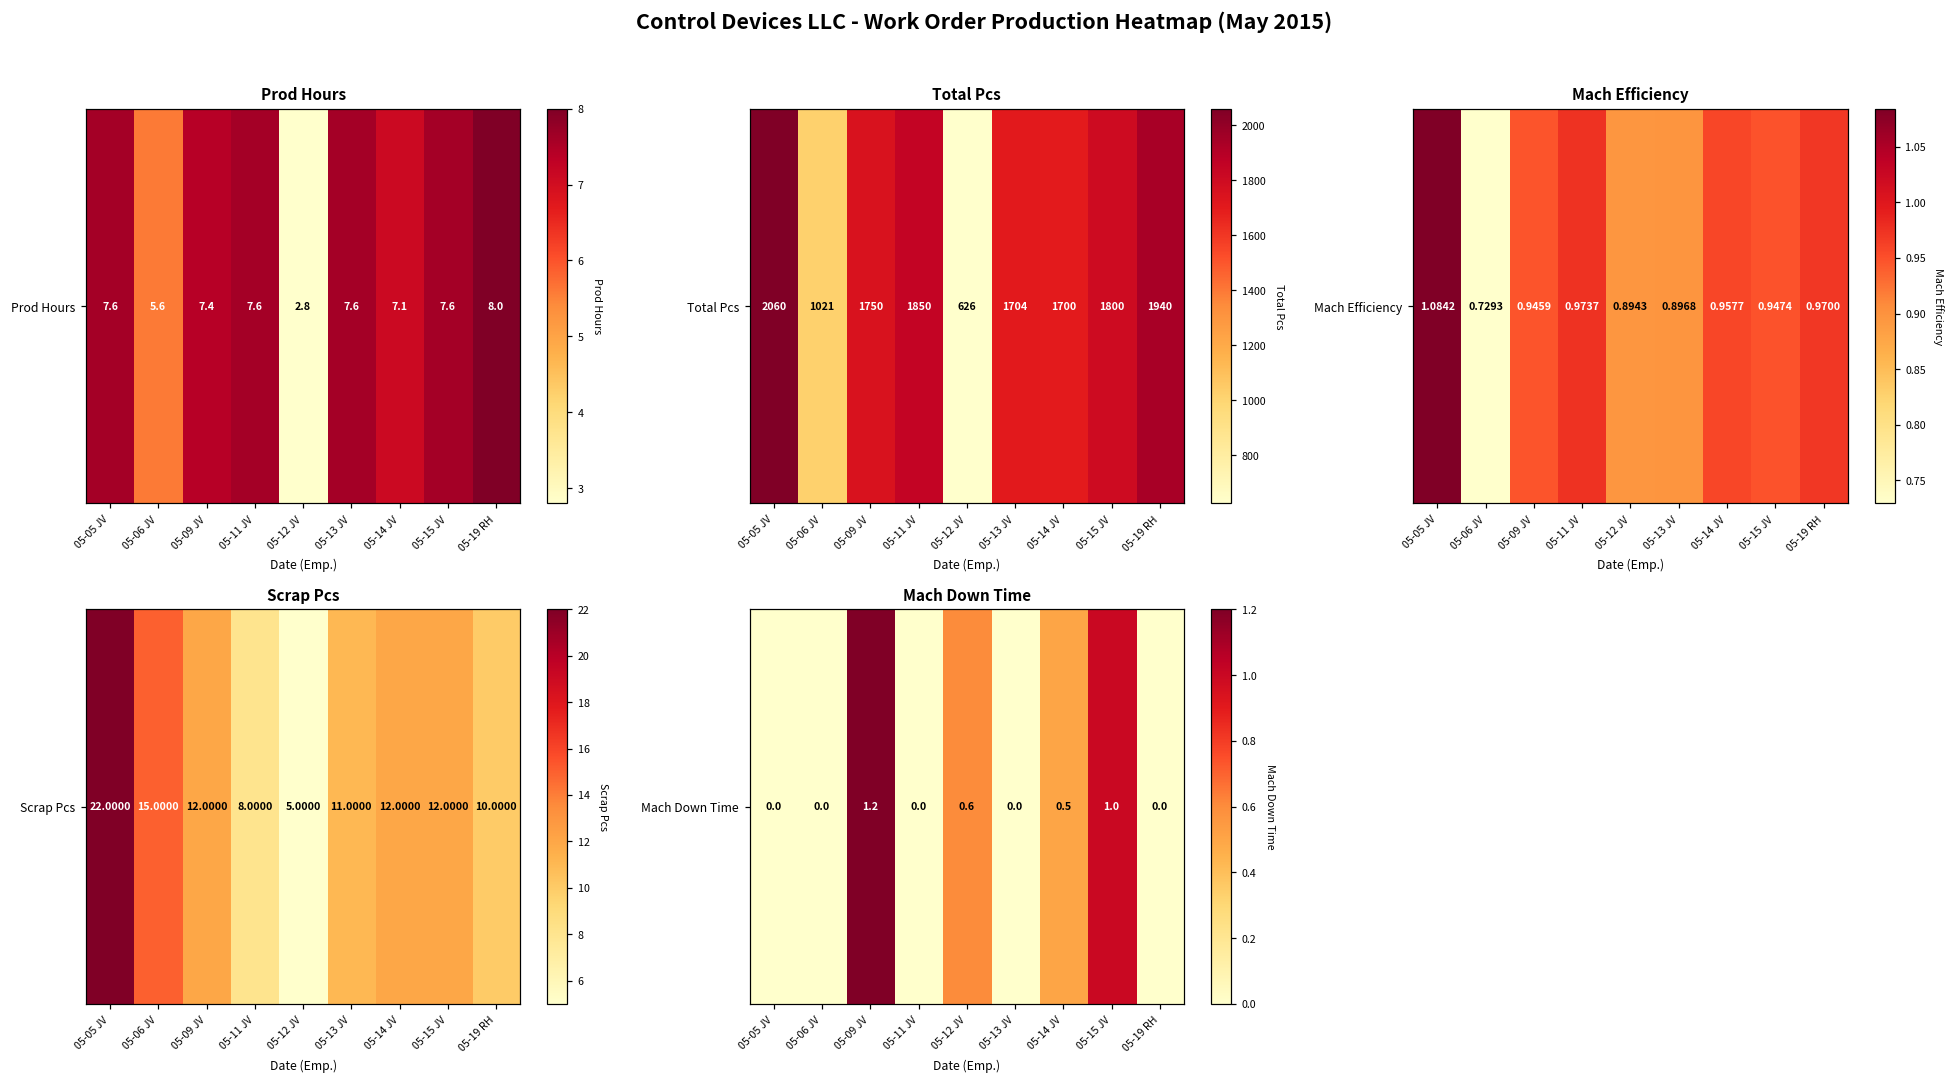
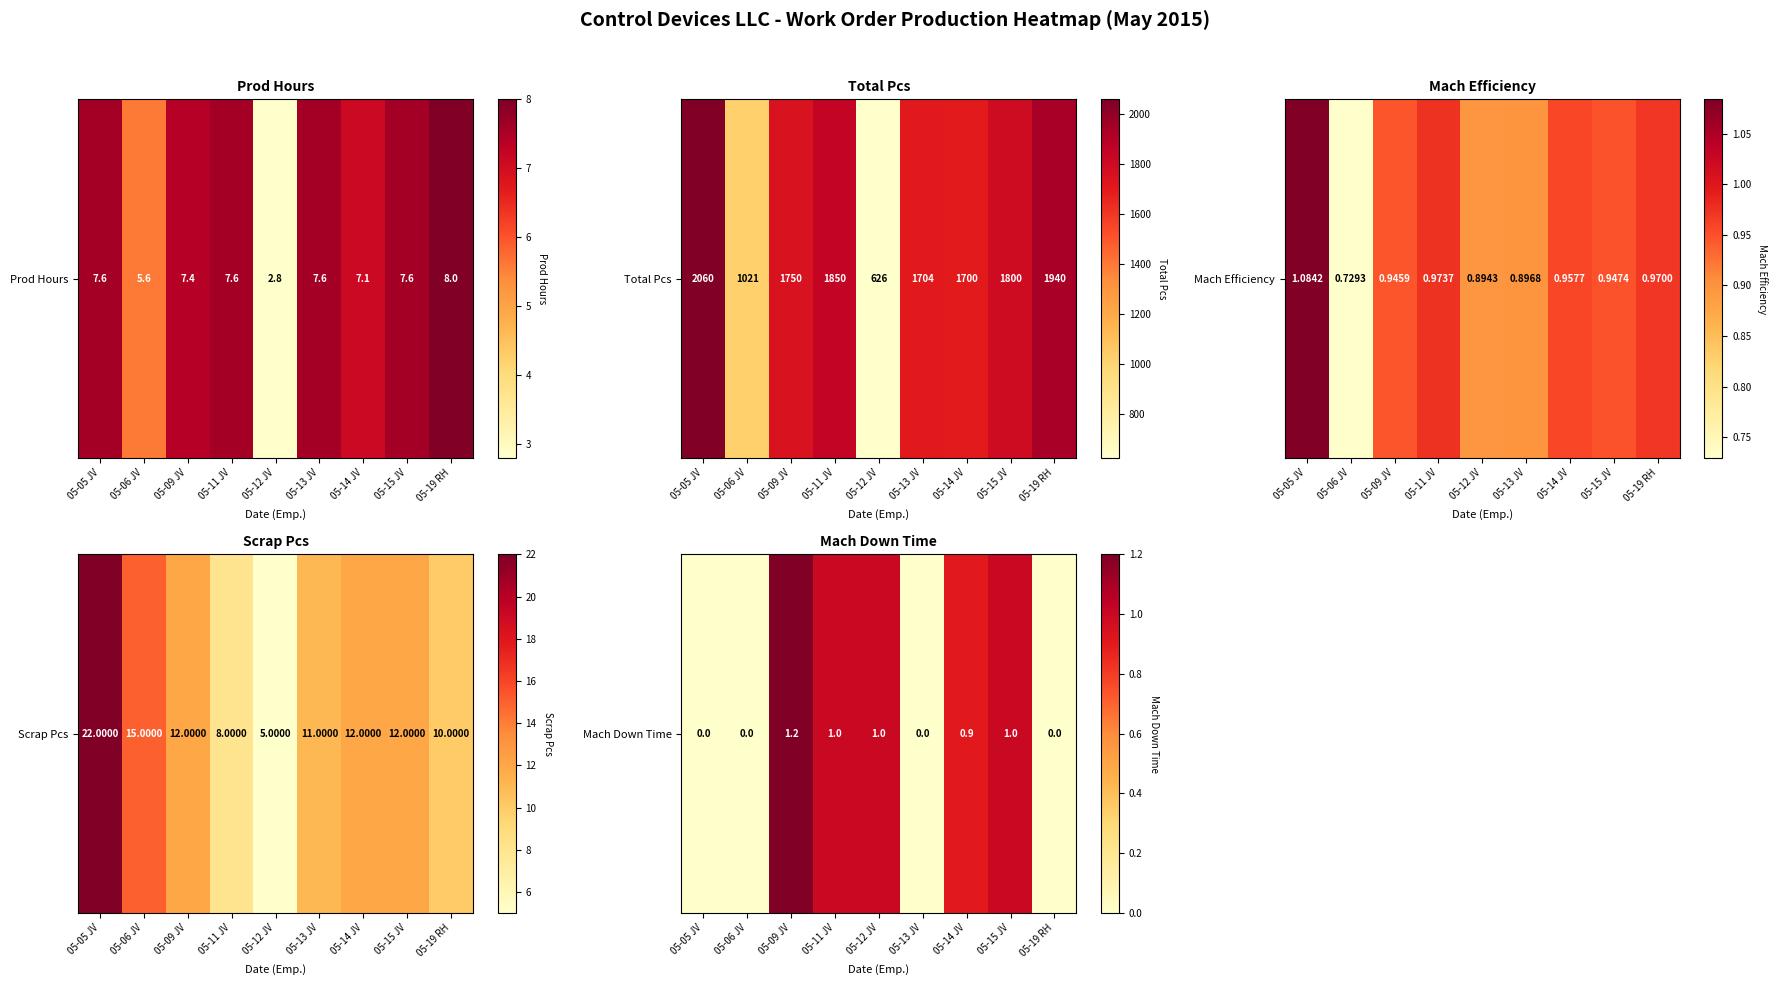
  {
    "Prod Hours": {
      "Prod Hours": {
        "05-05 JV": 7.6,
        "05-06 JV": 5.6,
        "05-09 JV": 7.4,
        "05-11 JV": 7.6,
        "05-12 JV": 2.8,
        "05-13 JV": 7.6,
        "05-14 JV": 7.1,
        "05-15 JV": 7.6,
        "05-19 RH": 8.0
      }
    },
    "Total Pcs": {
      "Total Pcs": {
        "05-05 JV": 2060,
        "05-06 JV": 1021,
        "05-09 JV": 1750,
        "05-11 JV": 1850,
        "05-12 JV": 626,
        "05-13 JV": 1704,
        "05-14 JV": 1700,
        "05-15 JV": 1800,
        "05-19 RH": 1940
      }
    },
    "Mach Efficiency": {
      "Mach Efficiency": {
        "05-05 JV": 1.0842,
        "05-06 JV": 0.7293,
        "05-09 JV": 0.9459,
        "05-11 JV": 0.9737,
        "05-12 JV": 0.8943,
        "05-13 JV": 0.8968,
        "05-14 JV": 0.9577,
        "05-15 JV": 0.9474,
        "05-19 RH": 0.9700
      }
    },
    "Scrap Pcs": {
      "Scrap Pcs": {
        "05-05 JV": 22.0000,
        "05-06 JV": 15.0000,
        "05-09 JV": 12.0000,
        "05-11 JV": 8.0000,
        "05-12 JV": 5.0000,
        "05-13 JV": 11.0000,
        "05-14 JV": 12.0000,
        "05-15 JV": 12.0000,
        "05-19 RH": 10.0000
      }
    },
    "Mach Down Time": {
      "Mach Down Time": {
        "05-05 JV": 0.0,
        "05-06 JV": 0.0,
        "05-09 JV": 1.2,
-       "05-11 JV": 0.0,
-       "05-12 JV": 0.6,
+       "05-11 JV": 1.0,
+       "05-12 JV": 1.0,
        "05-13 JV": 0.0,
-       "05-14 JV": 0.5,
+       "05-14 JV": 0.9,
        "05-15 JV": 1.0,
        "05-19 RH": 0.0
      }
    }
  }
